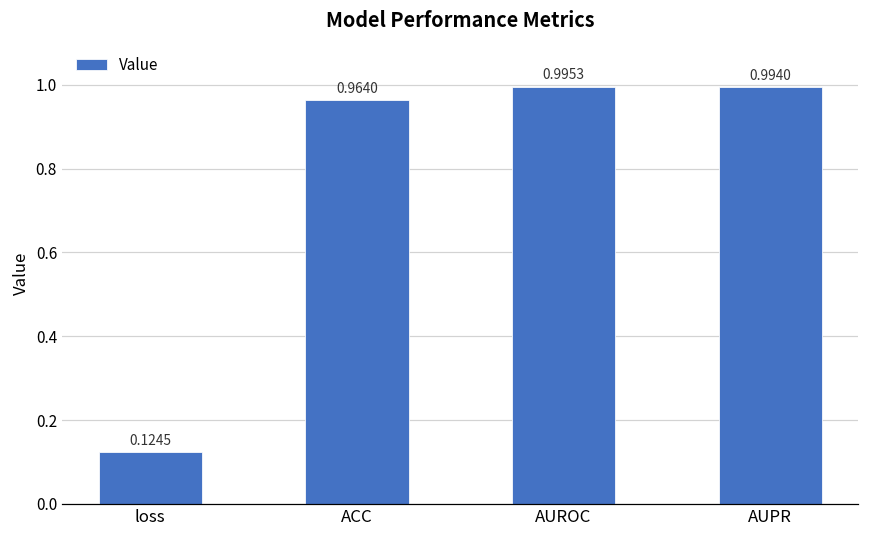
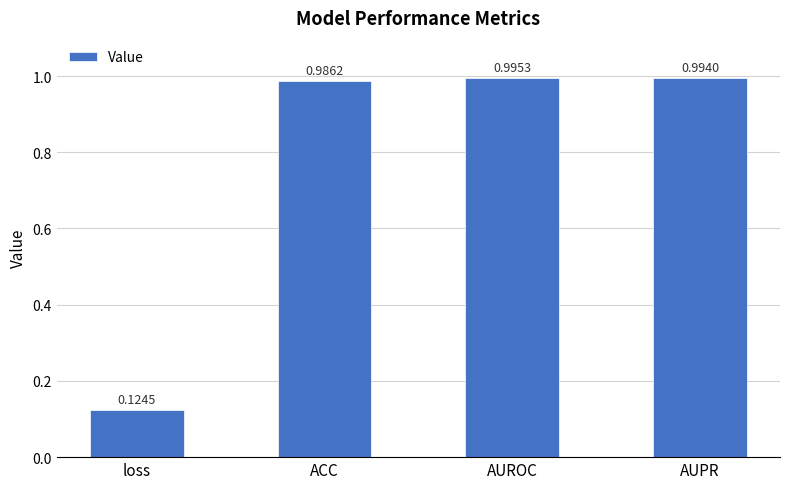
  {
    "loss": 0.1245,
-   "ACC": 0.9640,
+   "ACC": 0.9862,
    "AUROC": 0.9953,
    "AUPR": 0.9940
  }
